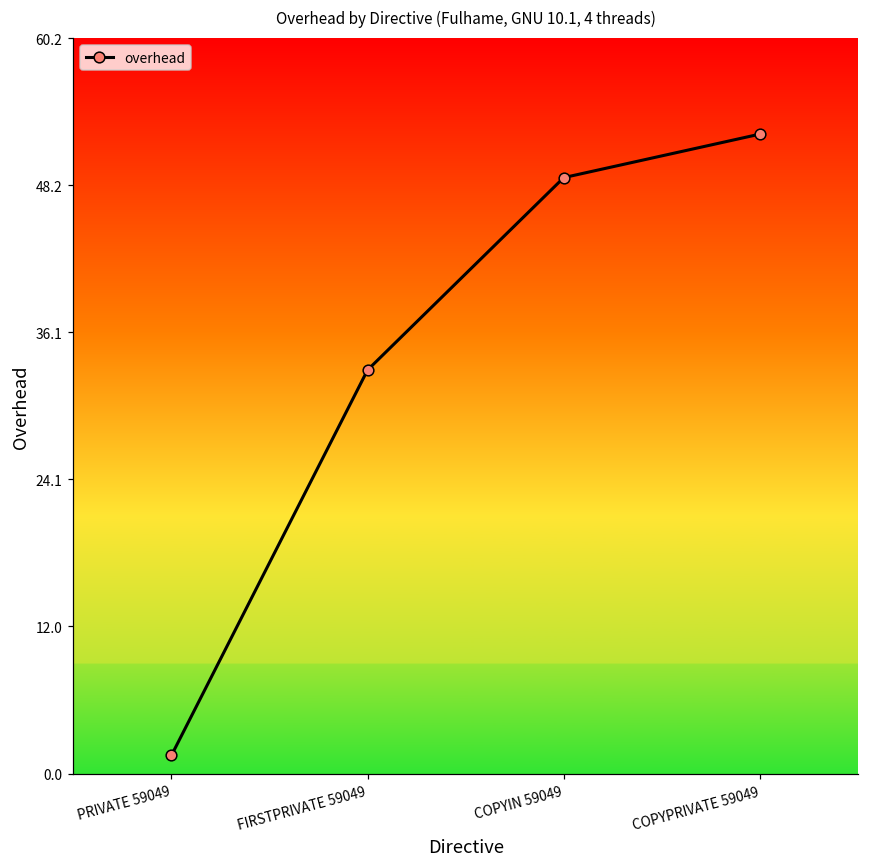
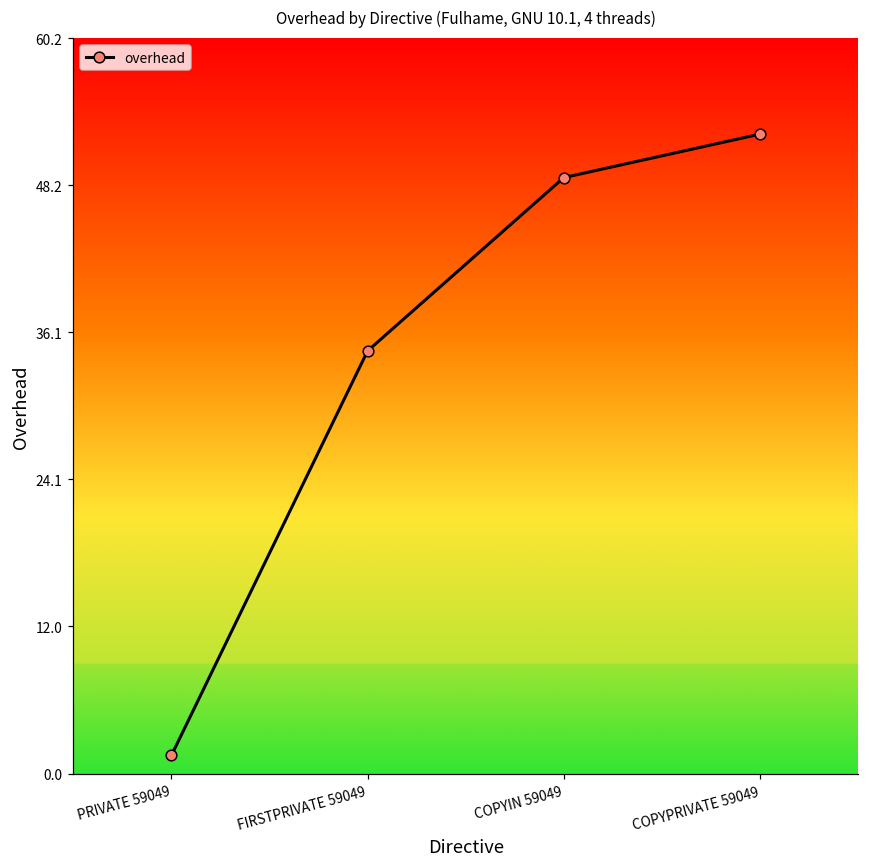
  {
    "PRIVATE 59049": 1.5,
-   "FIRSTPRIVATE 59049": 33.1,
+   "FIRSTPRIVATE 59049": 34.6,
    "COPYIN 59049": 48.8,
    "COPYPRIVATE 59049": 52.4
  }
